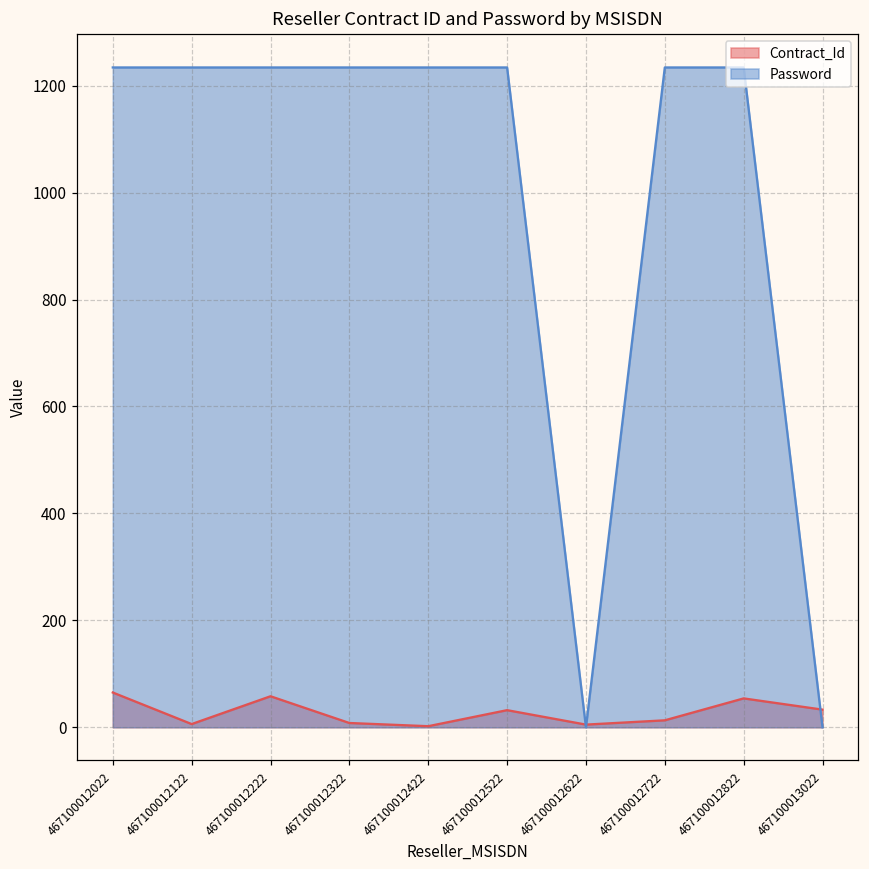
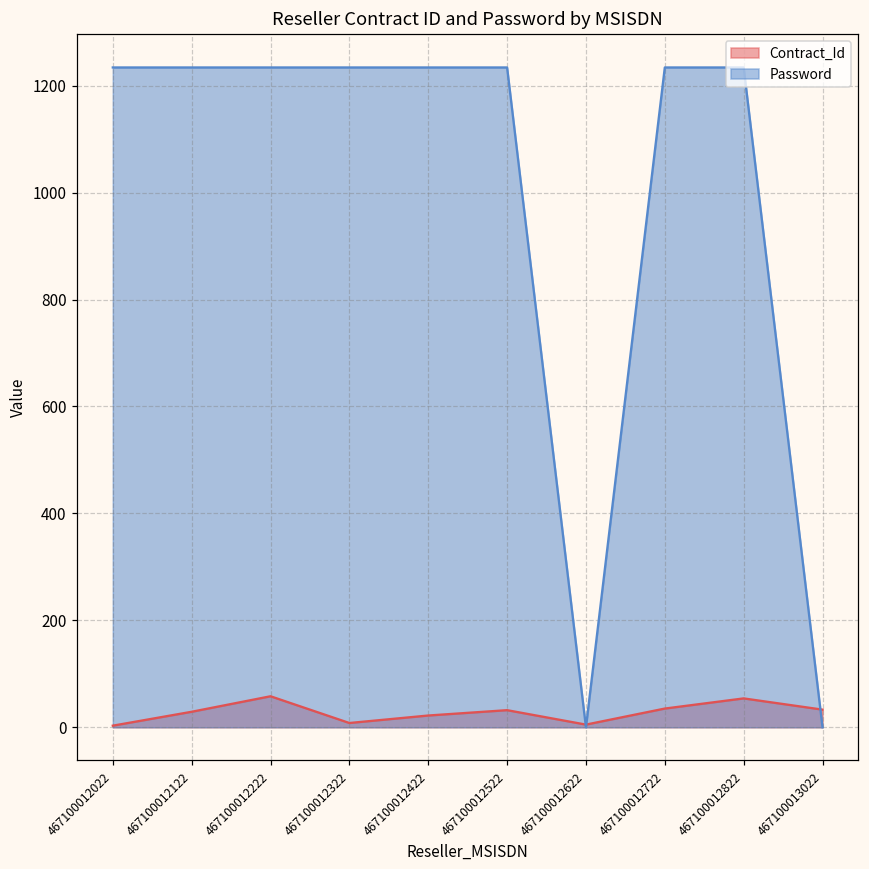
  {
    "Contract_Id": {
-     "467100012022": 70,
-     "467100012122": 10,
+     "467100012022": 0,
+     "467100012122": 30,
      "467100012222": 60,
      "467100012322": 10,
-     "467100012422": 0,
+     "467100012422": 20,
      "467100012522": 30,
-     "467100012722": 10,
+     "467100012722": 40,
      "467100012822": 50,
      "467100013022": 30
    },
    "Password": {
      "467100012022": 1230,
      "467100012122": 1230,
      "467100012222": 1230,
      "467100012322": 1230,
      "467100012422": 1230,
      "467100012522": 1230,
      "467100012722": 1230,
      "467100013022": 0
    }
  }
